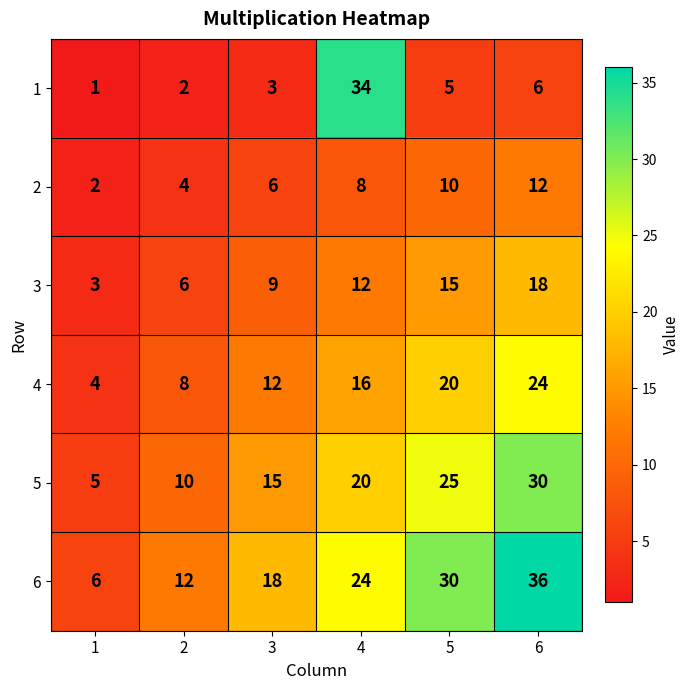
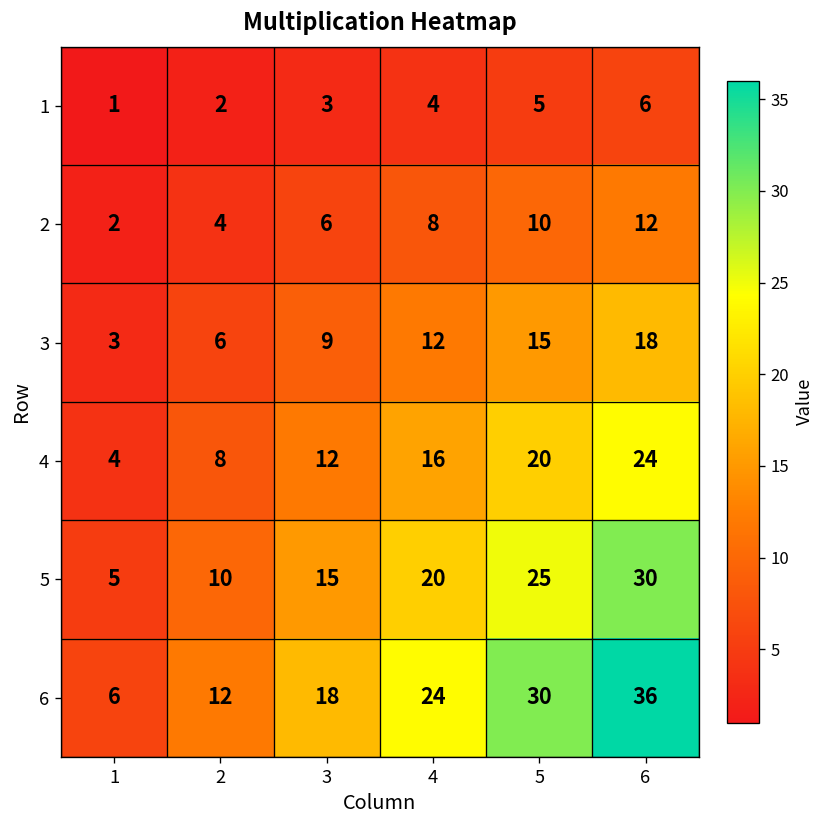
  {
    "1": {
      "1": 1,
      "2": 2,
      "3": 3,
-     "4": 34,
+     "4": 4,
      "5": 5,
      "6": 6
    },
    "2": {
      "1": 2,
      "2": 4,
      "3": 6,
      "4": 8,
      "5": 10,
      "6": 12
    },
    "3": {
      "1": 3,
      "2": 6,
      "3": 9,
      "4": 12,
      "5": 15,
      "6": 18
    },
    "4": {
      "1": 4,
      "2": 8,
      "3": 12,
      "4": 16,
      "5": 20,
      "6": 24
    },
    "5": {
      "1": 5,
      "2": 10,
      "3": 15,
      "4": 20,
      "5": 25,
      "6": 30
    },
    "6": {
      "1": 6,
      "2": 12,
      "3": 18,
      "4": 24,
      "5": 30,
      "6": 36
    }
  }
